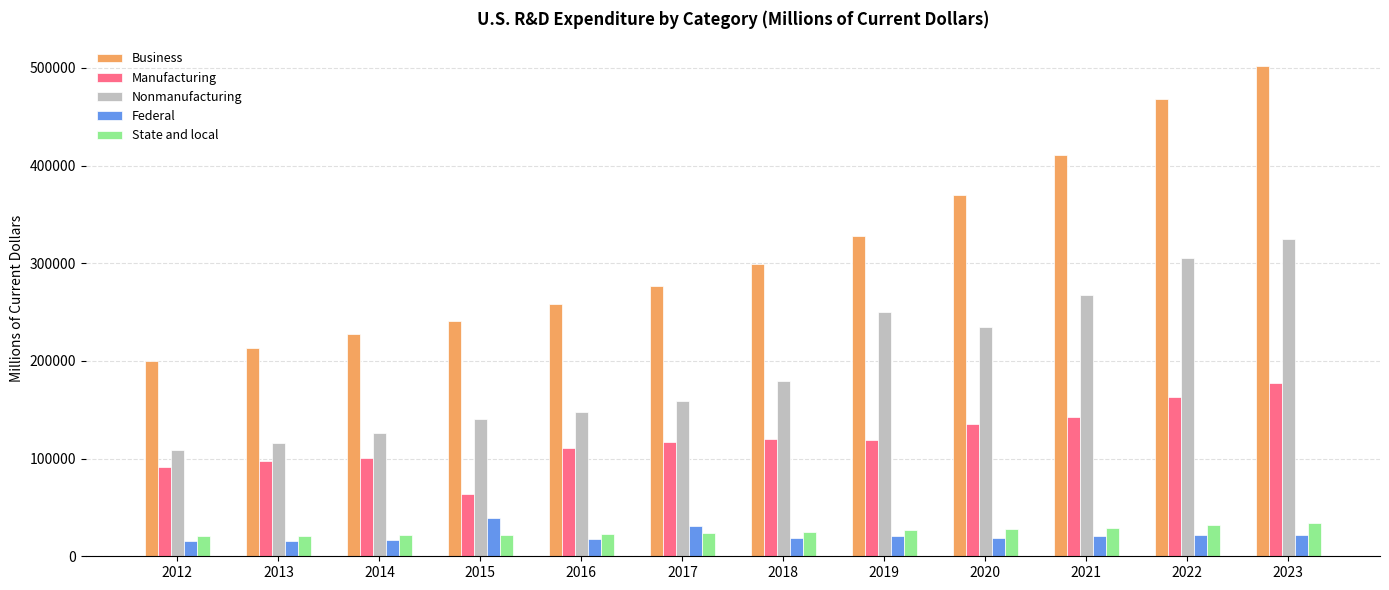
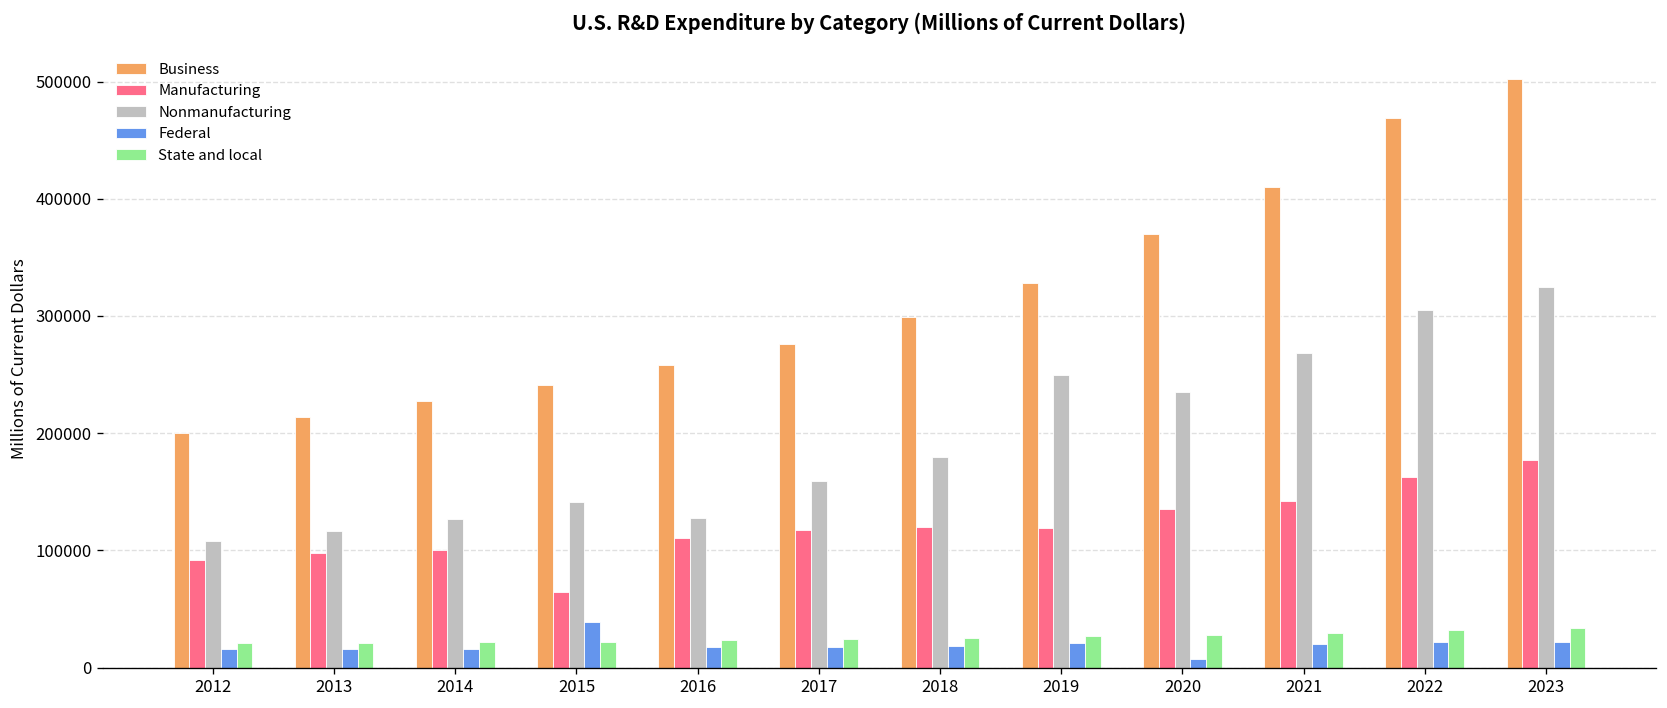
  {
    "Business": {
      "2012": 200000,
      "2013": 210000,
      "2014": 230000,
      "2015": 240000,
      "2016": 260000,
      "2017": 280000,
      "2018": 300000,
      "2019": 330000,
      "2020": 370000,
      "2021": 410000,
      "2022": 470000,
      "2023": 500000
    },
    "Manufacturing": {
      "2012": 90000,
      "2013": 100000,
      "2014": 100000,
      "2015": 60000,
      "2016": 110000,
      "2017": 120000,
      "2018": 120000,
      "2019": 120000,
      "2020": 140000,
      "2021": 140000,
      "2022": 160000,
      "2023": 180000
    },
    "Nonmanufacturing": {
      "2012": 110000,
      "2013": 120000,
      "2014": 130000,
      "2015": 140000,
-     "2016": 150000,
+     "2016": 130000,
      "2017": 160000,
      "2018": 180000,
      "2019": 250000,
      "2020": 230000,
      "2021": 270000,
      "2022": 310000,
      "2023": 330000
    },
    "Federal": {
      "2012": 20000,
      "2013": 20000,
      "2014": 20000,
      "2015": 40000,
      "2016": 20000,
-     "2017": 30000,
+     "2017": 20000,
      "2018": 20000,
      "2019": 20000,
-     "2020": 20000,
+     "2020": 10000,
      "2021": 20000,
      "2022": 20000,
      "2023": 20000
    },
    "State and local": {
      "2012": 20000,
      "2013": 20000,
      "2014": 20000,
      "2015": 20000,
      "2016": 20000,
      "2017": 20000,
      "2018": 30000,
      "2019": 30000,
      "2020": 30000,
      "2021": 30000,
      "2022": 30000,
      "2023": 30000
    }
  }
